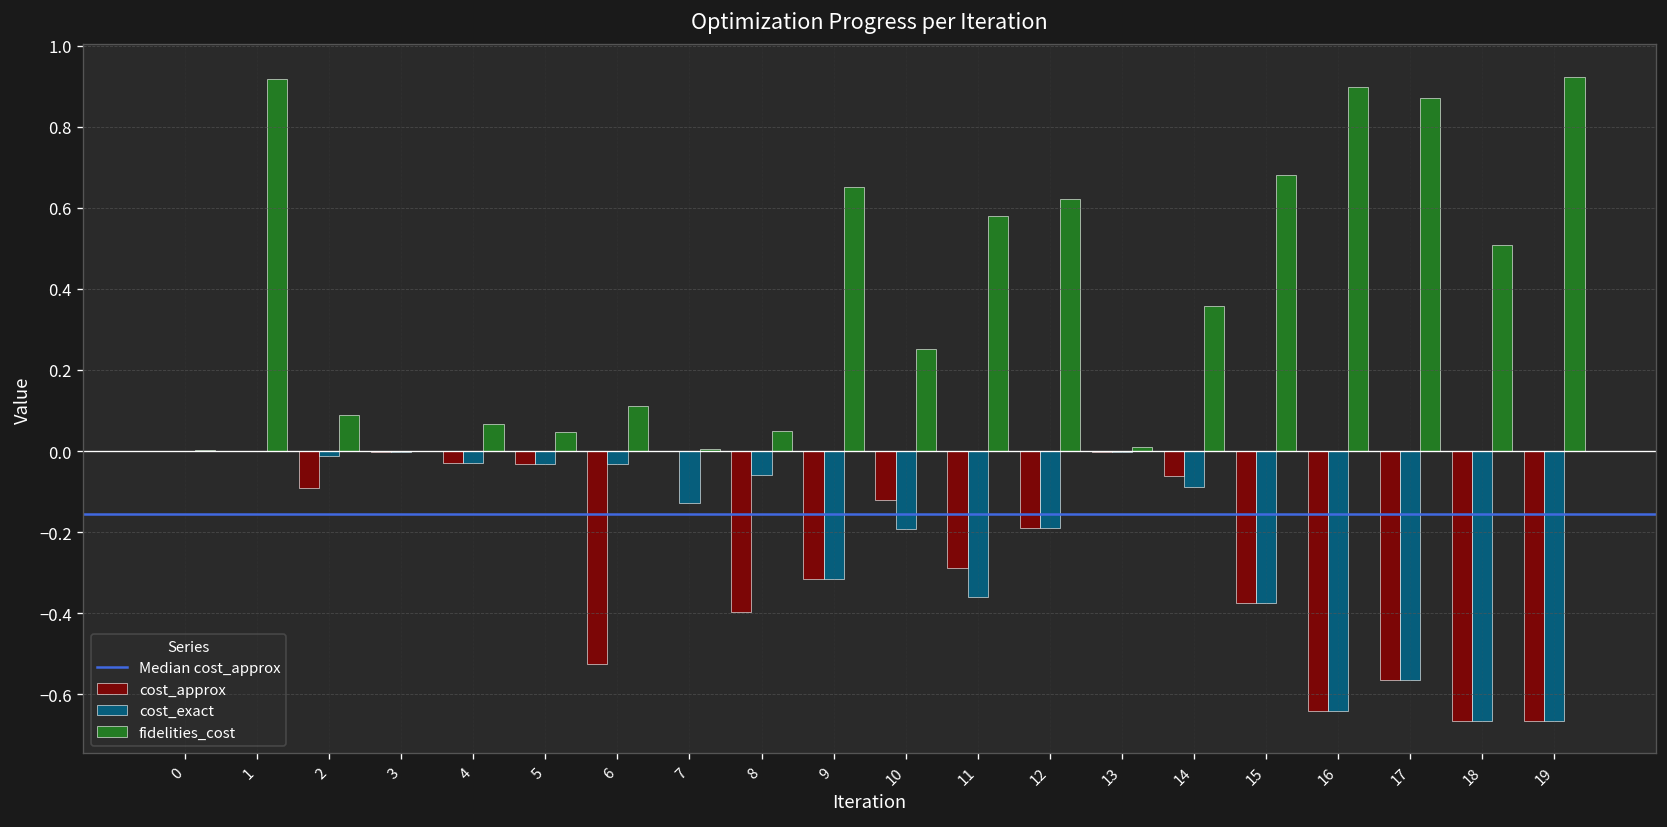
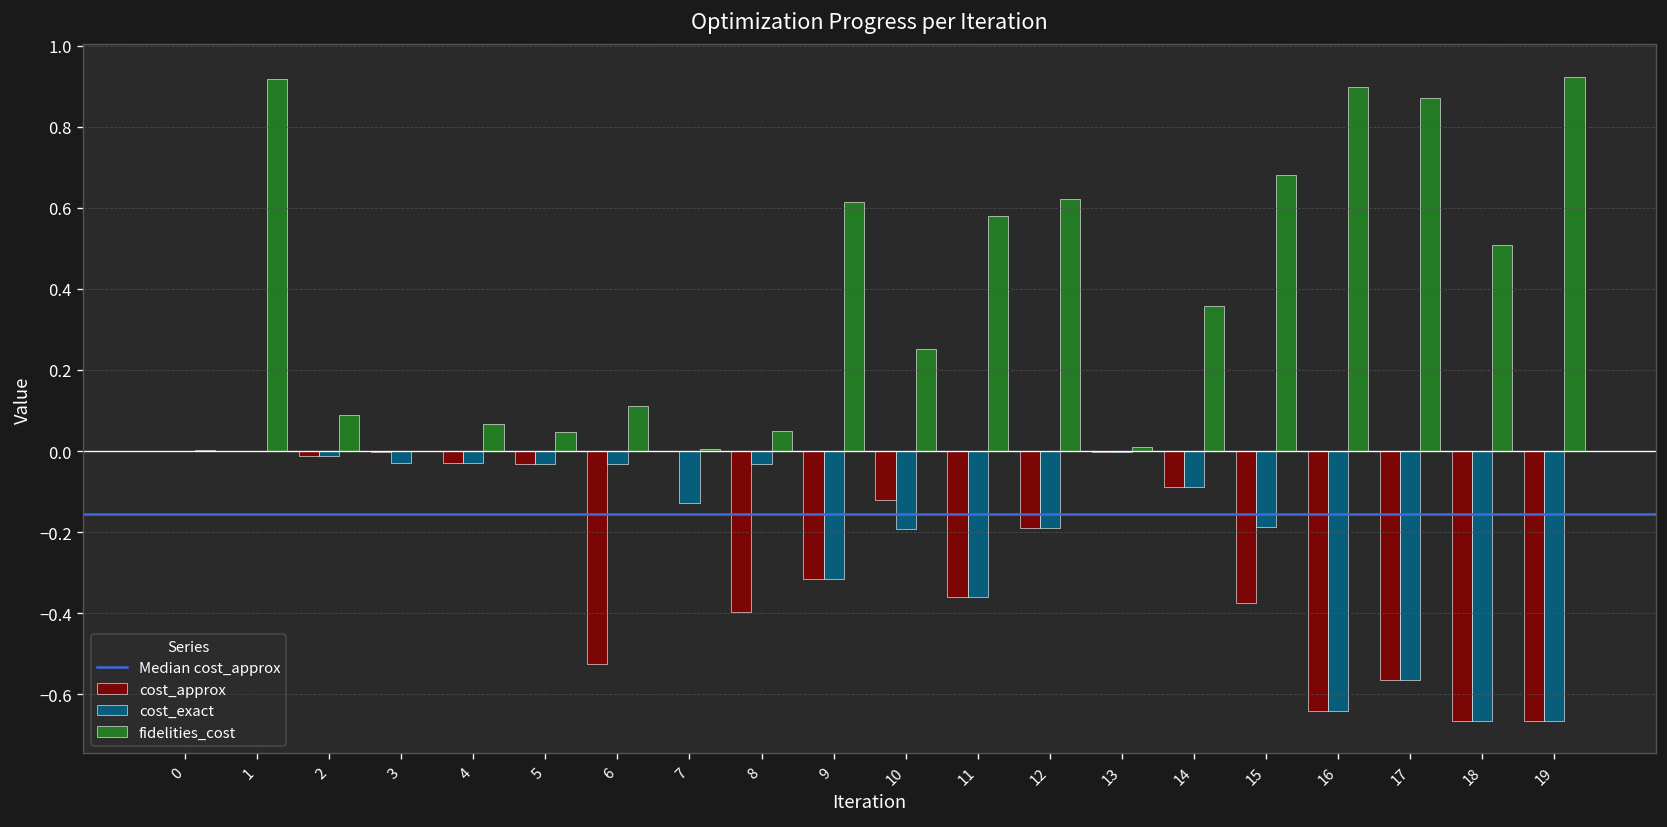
  {
    "cost_approx": {
-     "2": -0.09,
+     "2": -0.01,
      "4": -0.03,
      "5": -0.03,
      "6": -0.53,
      "8": -0.40,
      "9": -0.32,
      "10": -0.12,
-     "11": -0.29,
+     "11": -0.36,
      "12": -0.19,
-     "14": -0.06,
+     "14": -0.09,
      "15": -0.37,
      "16": -0.64,
      "17": -0.56,
      "18": -0.67,
      "19": -0.67
    },
    "cost_exact": {
      "2": -0.01,
-     "3": 0.00,
+     "3": -0.03,
      "4": -0.03,
      "5": -0.03,
      "6": -0.03,
      "7": -0.13,
-     "8": -0.06,
+     "8": -0.03,
      "9": -0.32,
      "10": -0.19,
      "11": -0.36,
      "12": -0.19,
      "14": -0.09,
-     "15": -0.37,
+     "15": -0.19,
      "16": -0.64,
      "17": -0.56,
      "18": -0.67,
      "19": -0.67
    },
    "fidelities_cost": {
      "1": 0.92,
      "2": 0.09,
      "4": 0.07,
      "5": 0.05,
      "6": 0.11,
      "8": 0.05,
-     "9": 0.65,
+     "9": 0.61,
      "10": 0.25,
      "11": 0.58,
      "12": 0.62,
      "13": 0.01,
      "14": 0.36,
      "15": 0.68,
      "16": 0.90,
      "17": 0.87,
      "18": 0.51,
      "19": 0.92
    }
  }
